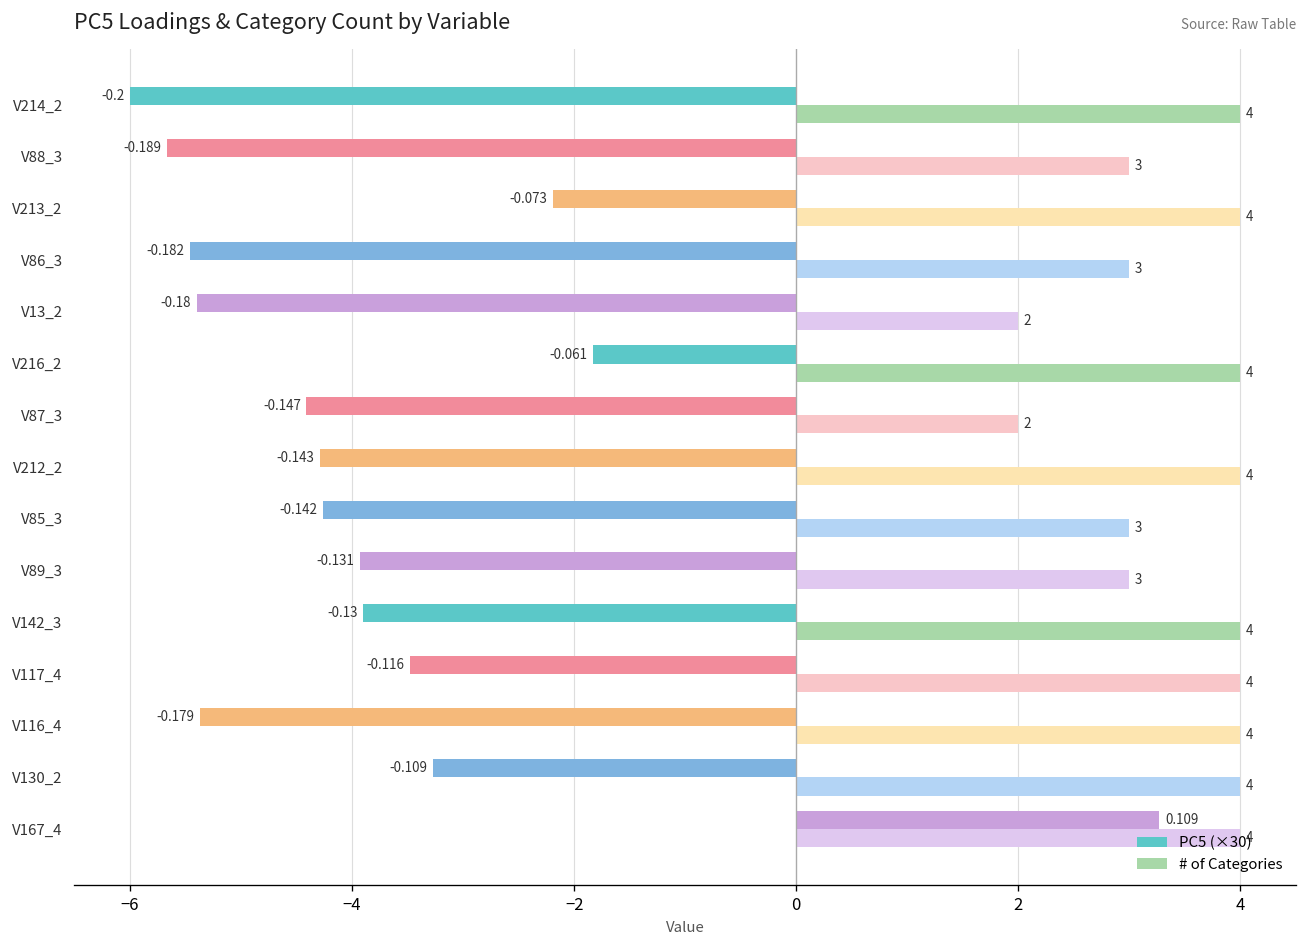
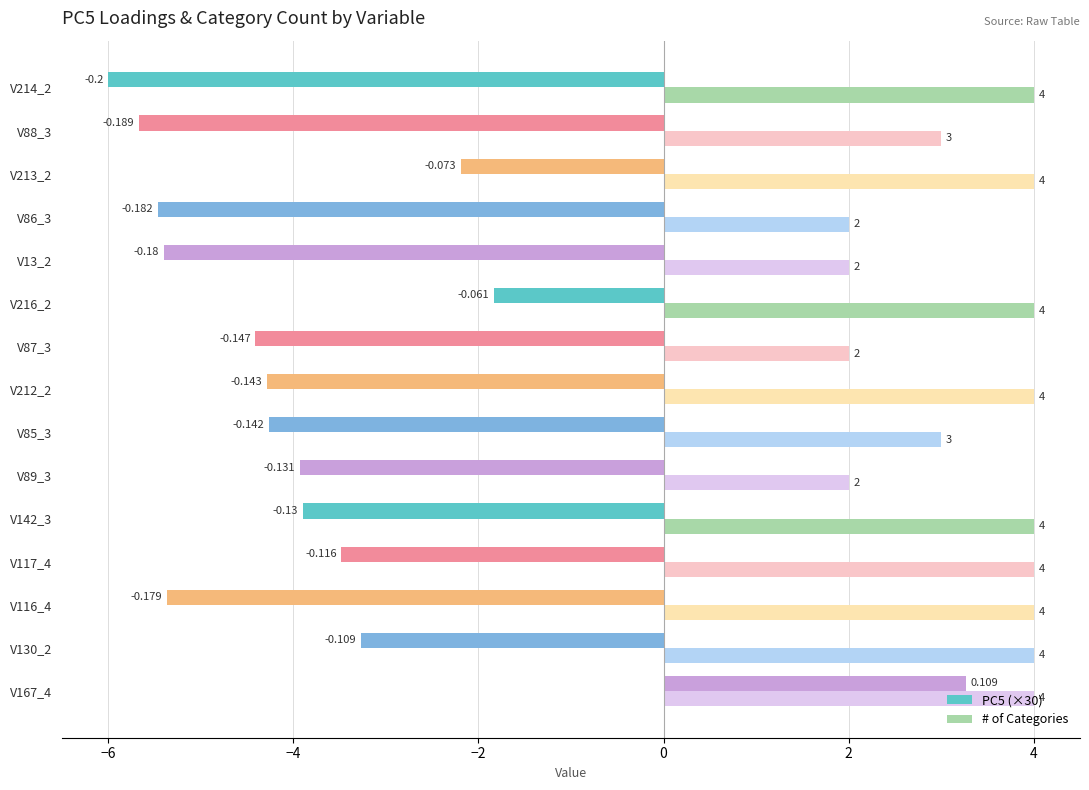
  {
    "# of Categories": {
      "V214_2": 4,
      "V88_3": 3,
      "V213_2": 4,
-     "V86_3": 3,
+     "V86_3": 2,
      "V13_2": 2,
      "V216_2": 4,
      "V87_3": 2,
      "V212_2": 4,
      "V85_3": 3,
-     "V89_3": 3,
+     "V89_3": 2,
      "V142_3": 4,
      "V117_4": 4,
      "V116_4": 4,
      "V130_2": 4,
      "V167_4": 4
    }
  }
